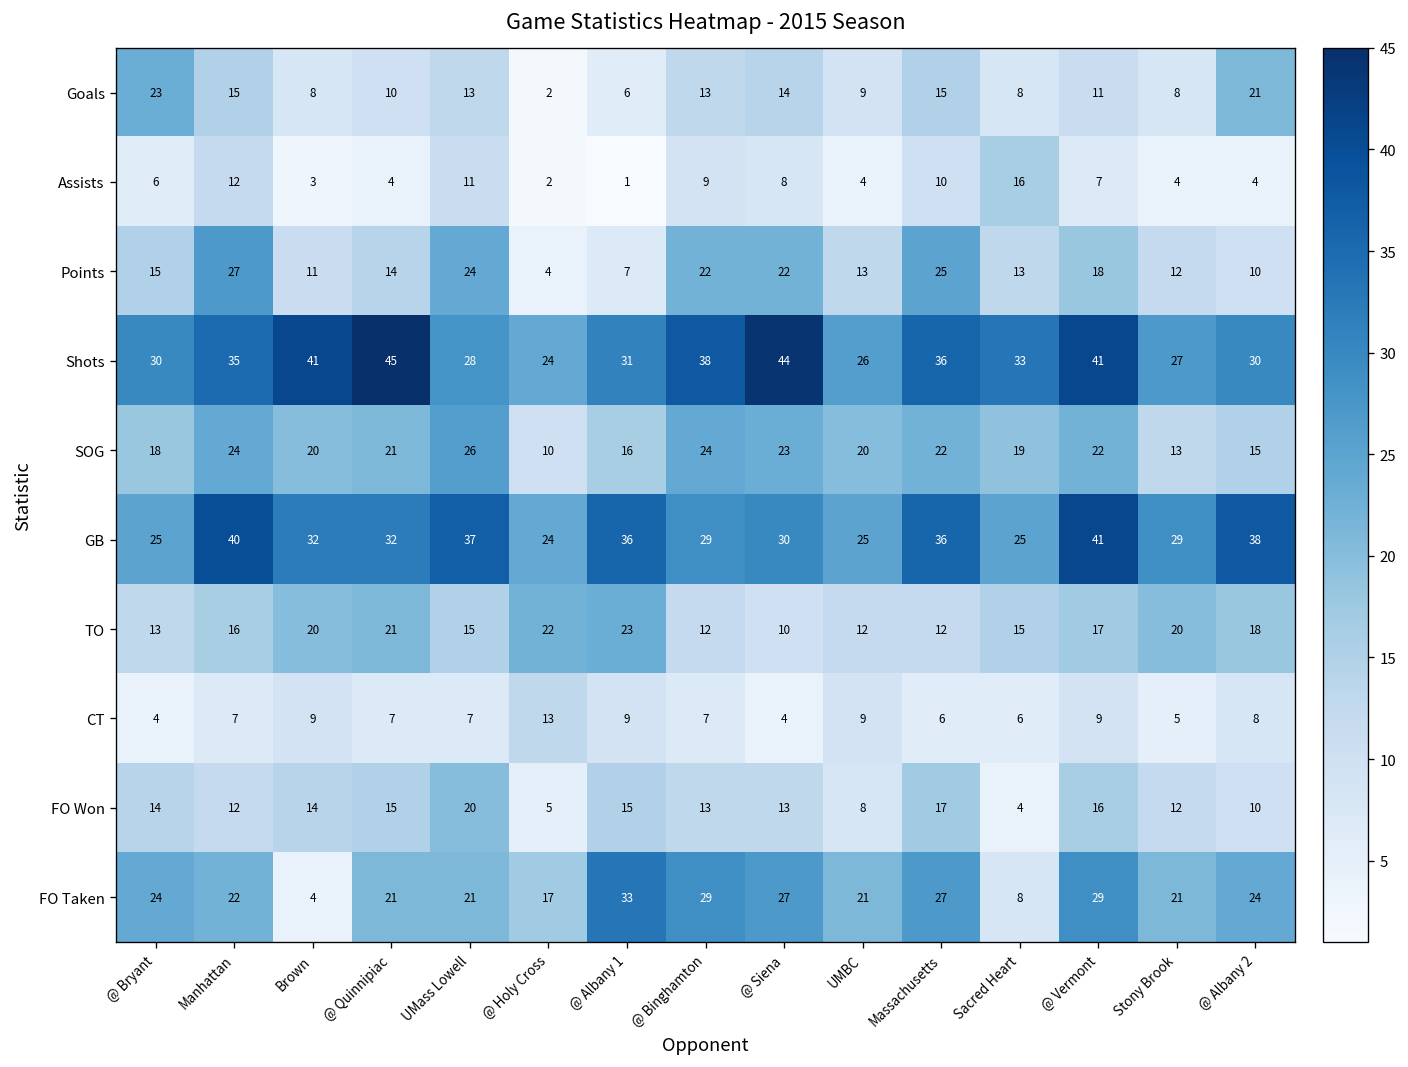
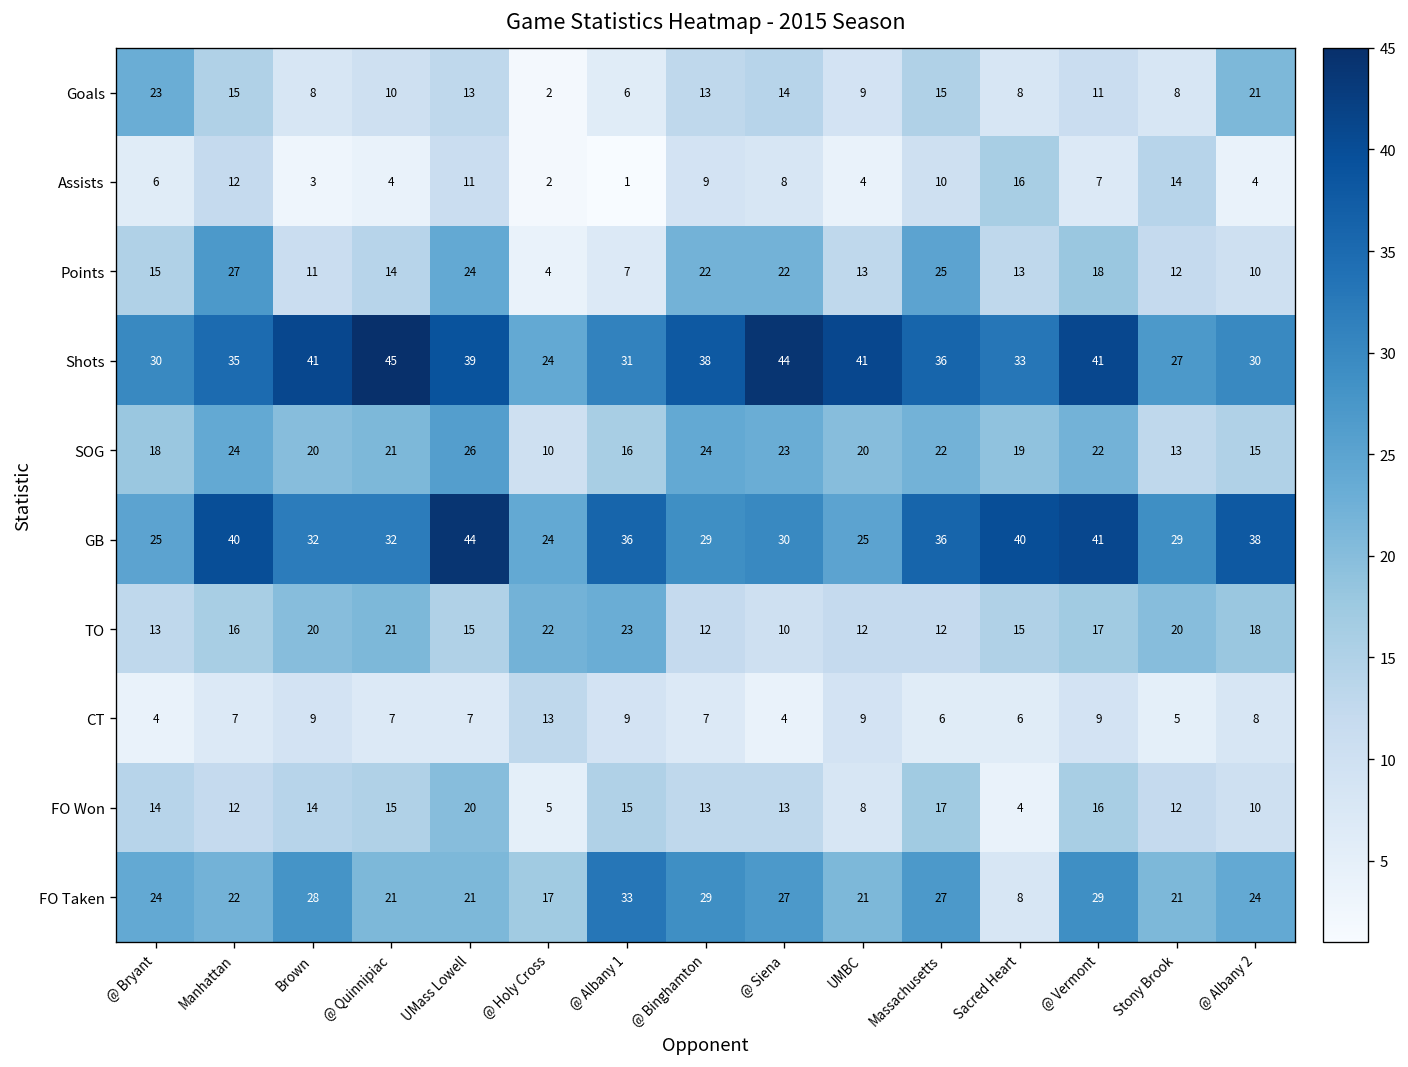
  {
    "Goals": {
      "@ Bryant": 23,
      "Manhattan": 15,
      "Brown": 8,
      "@ Quinnipiac": 10,
      "UMass Lowell": 13,
      "@ Holy Cross": 2,
      "@ Albany 1": 6,
      "@ Binghamton": 13,
      "@ Siena": 14,
      "UMBC": 9,
      "Massachusetts": 15,
      "Sacred Heart": 8,
      "@ Vermont": 11,
      "Stony Brook": 8,
      "@ Albany 2": 21
    },
    "Assists": {
      "@ Bryant": 6,
      "Manhattan": 12,
      "Brown": 3,
      "@ Quinnipiac": 4,
      "UMass Lowell": 11,
      "@ Holy Cross": 2,
      "@ Albany 1": 1,
      "@ Binghamton": 9,
      "@ Siena": 8,
      "UMBC": 4,
      "Massachusetts": 10,
      "Sacred Heart": 16,
      "@ Vermont": 7,
-     "Stony Brook": 4,
+     "Stony Brook": 14,
      "@ Albany 2": 4
    },
    "Points": {
      "@ Bryant": 15,
      "Manhattan": 27,
      "Brown": 11,
      "@ Quinnipiac": 14,
      "UMass Lowell": 24,
      "@ Holy Cross": 4,
      "@ Albany 1": 7,
      "@ Binghamton": 22,
      "@ Siena": 22,
      "UMBC": 13,
      "Massachusetts": 25,
      "Sacred Heart": 13,
      "@ Vermont": 18,
      "Stony Brook": 12,
      "@ Albany 2": 10
    },
    "Shots": {
      "@ Bryant": 30,
      "Manhattan": 35,
      "Brown": 41,
      "@ Quinnipiac": 45,
-     "UMass Lowell": 28,
+     "UMass Lowell": 39,
      "@ Holy Cross": 24,
      "@ Albany 1": 31,
      "@ Binghamton": 38,
      "@ Siena": 44,
-     "UMBC": 26,
+     "UMBC": 41,
      "Massachusetts": 36,
      "Sacred Heart": 33,
      "@ Vermont": 41,
      "Stony Brook": 27,
      "@ Albany 2": 30
    },
    "SOG": {
      "@ Bryant": 18,
      "Manhattan": 24,
      "Brown": 20,
      "@ Quinnipiac": 21,
      "UMass Lowell": 26,
      "@ Holy Cross": 10,
      "@ Albany 1": 16,
      "@ Binghamton": 24,
      "@ Siena": 23,
      "UMBC": 20,
      "Massachusetts": 22,
      "Sacred Heart": 19,
      "@ Vermont": 22,
      "Stony Brook": 13,
      "@ Albany 2": 15
    },
    "GB": {
      "@ Bryant": 25,
      "Manhattan": 40,
      "Brown": 32,
      "@ Quinnipiac": 32,
-     "UMass Lowell": 37,
+     "UMass Lowell": 44,
      "@ Holy Cross": 24,
      "@ Albany 1": 36,
      "@ Binghamton": 29,
      "@ Siena": 30,
      "UMBC": 25,
      "Massachusetts": 36,
-     "Sacred Heart": 25,
+     "Sacred Heart": 40,
      "@ Vermont": 41,
      "Stony Brook": 29,
      "@ Albany 2": 38
    },
    "TO": {
      "@ Bryant": 13,
      "Manhattan": 16,
      "Brown": 20,
      "@ Quinnipiac": 21,
      "UMass Lowell": 15,
      "@ Holy Cross": 22,
      "@ Albany 1": 23,
      "@ Binghamton": 12,
      "@ Siena": 10,
      "UMBC": 12,
      "Massachusetts": 12,
      "Sacred Heart": 15,
      "@ Vermont": 17,
      "Stony Brook": 20,
      "@ Albany 2": 18
    },
    "CT": {
      "@ Bryant": 4,
      "Manhattan": 7,
      "Brown": 9,
      "@ Quinnipiac": 7,
      "UMass Lowell": 7,
      "@ Holy Cross": 13,
      "@ Albany 1": 9,
      "@ Binghamton": 7,
      "@ Siena": 4,
      "UMBC": 9,
      "Massachusetts": 6,
      "Sacred Heart": 6,
      "@ Vermont": 9,
      "Stony Brook": 5,
      "@ Albany 2": 8
    },
    "FO Won": {
      "@ Bryant": 14,
      "Manhattan": 12,
      "Brown": 14,
      "@ Quinnipiac": 15,
      "UMass Lowell": 20,
      "@ Holy Cross": 5,
      "@ Albany 1": 15,
      "@ Binghamton": 13,
      "@ Siena": 13,
      "UMBC": 8,
      "Massachusetts": 17,
      "Sacred Heart": 4,
      "@ Vermont": 16,
      "Stony Brook": 12,
      "@ Albany 2": 10
    },
    "FO Taken": {
      "@ Bryant": 24,
      "Manhattan": 22,
-     "Brown": 4,
+     "Brown": 28,
      "@ Quinnipiac": 21,
      "UMass Lowell": 21,
      "@ Holy Cross": 17,
      "@ Albany 1": 33,
      "@ Binghamton": 29,
      "@ Siena": 27,
      "UMBC": 21,
      "Massachusetts": 27,
      "Sacred Heart": 8,
      "@ Vermont": 29,
      "Stony Brook": 21,
      "@ Albany 2": 24
    }
  }
